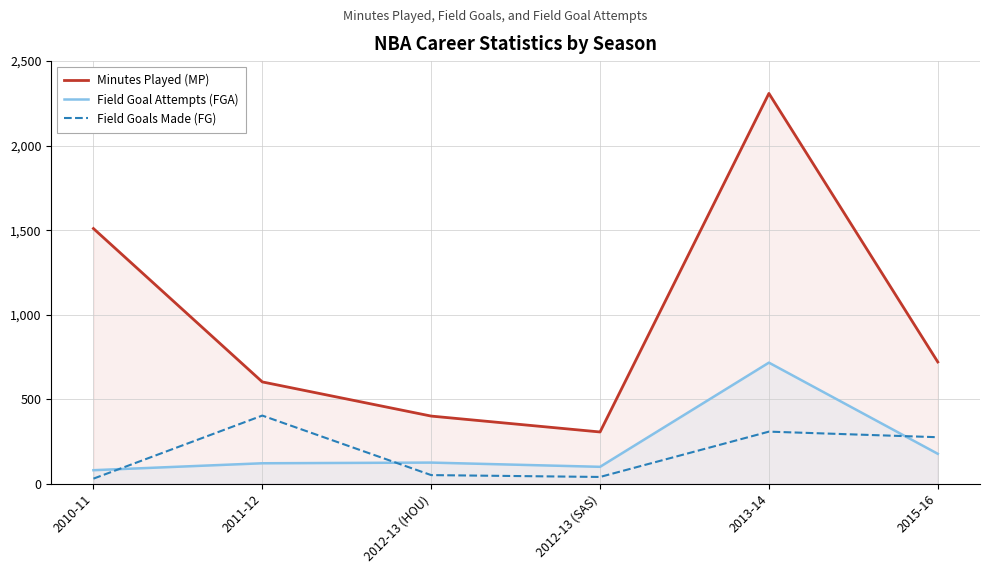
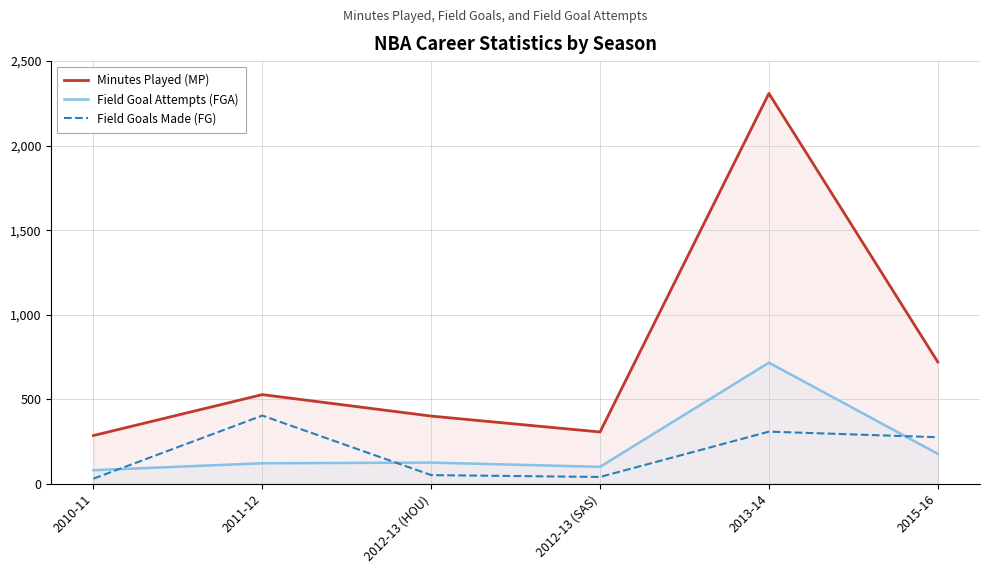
  {
    "Minutes Played (MP)": {
-     "2010-11": "1,510",
-     "2011-12": "600",
+     "2010-11": "290",
+     "2011-12": "530",
      "2012-13 (HOU)": "400",
      "2012-13 (SAS)": "310",
      "2013-14": "2,310",
      "2015-16": "720"
    },
    "Field Goal Attempts (FGA)": {
      "2010-11": "80",
      "2011-12": "120",
      "2012-13 (HOU)": "130",
      "2012-13 (SAS)": "100",
      "2013-14": "720",
      "2015-16": "180"
    },
    "Field Goals Made (FG)": {
      "2010-11": "30",
      "2011-12": "400",
      "2012-13 (HOU)": "50",
      "2012-13 (SAS)": "40",
      "2013-14": "310",
      "2015-16": "280"
    }
  }
